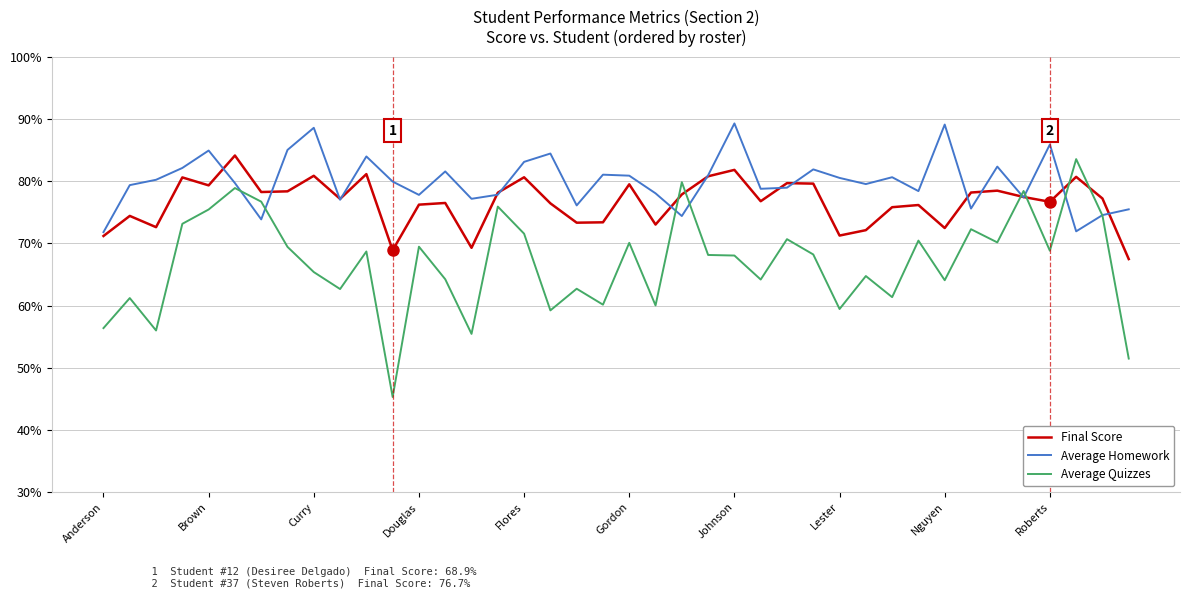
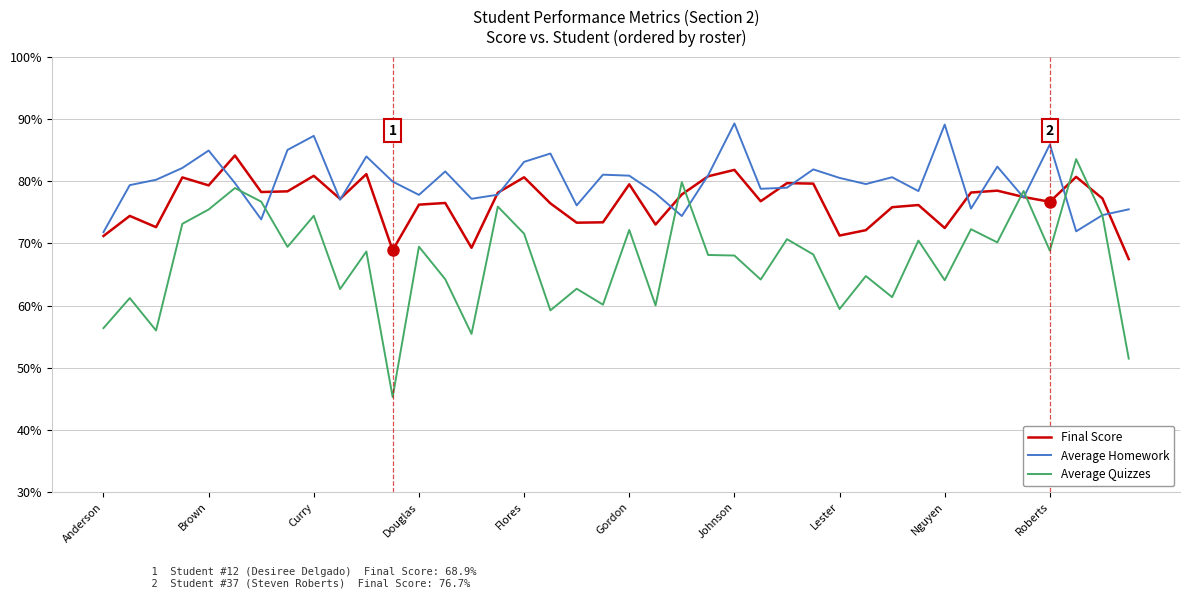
  {
    "Average Homework": {
      "Anderson": "72%",
      "Brown": "85%",
-     "Curry": "89%",
+     "Curry": "87%",
      "Douglas": "78%",
      "Flores": "83%",
      "Gordon": "81%",
      "Johnson": "89%",
      "Lester": "81%",
      "Nguyen": "89%"
    },
    "Average Quizzes": {
      "Anderson": "56%",
      "Brown": "75%",
-     "Curry": "65%",
+     "Curry": "74%",
      "Douglas": "69%",
      "Flores": "72%",
-     "Gordon": "70%",
+     "Gordon": "72%",
      "Johnson": "68%",
      "Lester": "59%",
      "Nguyen": "64%",
      "Roberts": "69%"
    }
  }
